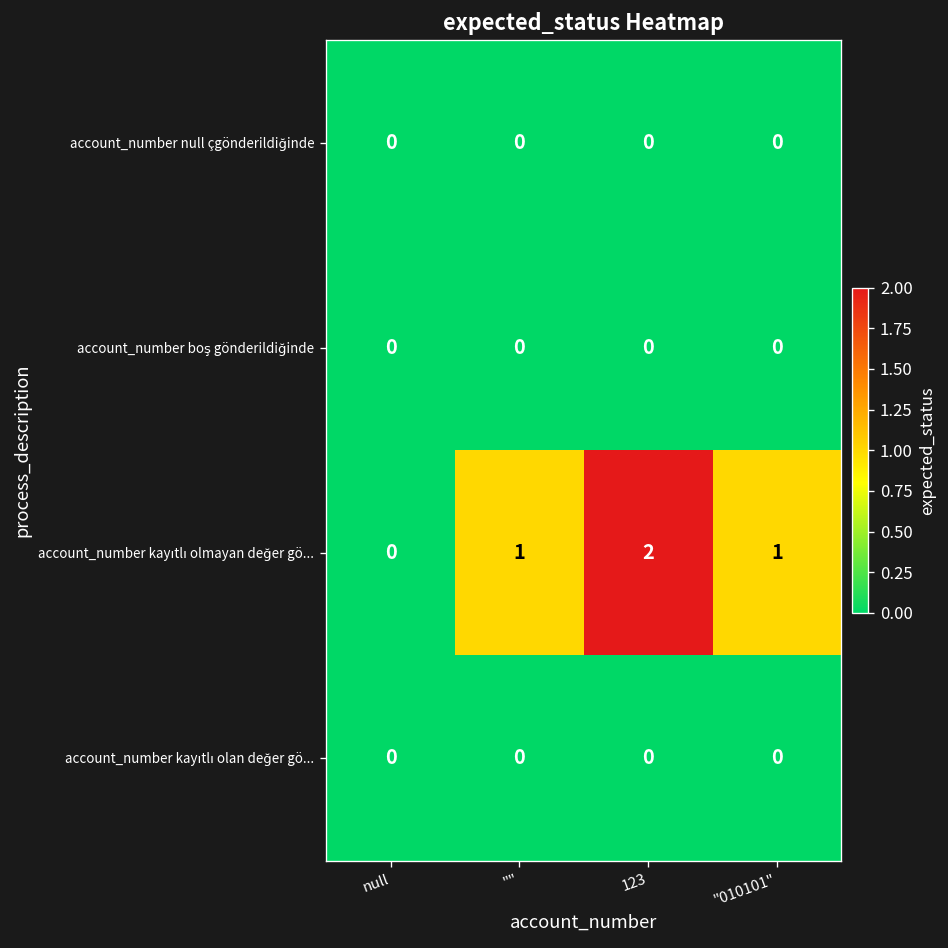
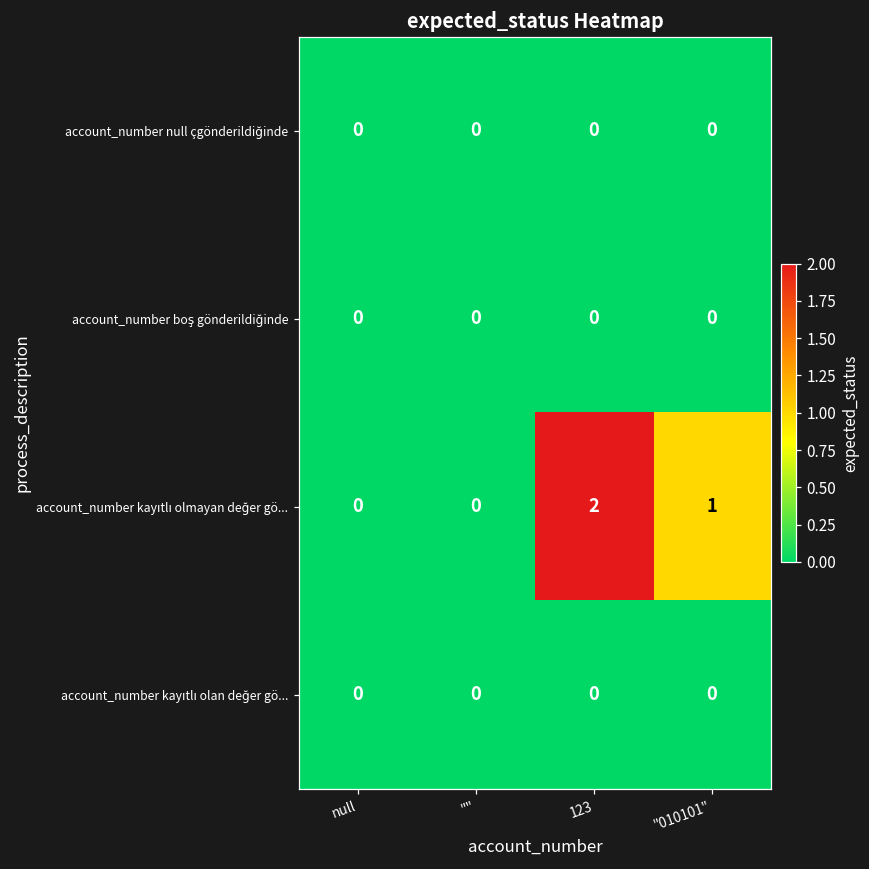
  {
    "account_number null çgönderildiğinde": {
      "null": 0,
      "\"\"": 0,
      "123": 0,
      "\"010101\"": 0
    },
    "account_number boş gönderildiğinde": {
      "null": 0,
      "\"\"": 0,
      "123": 0,
      "\"010101\"": 0
    },
    "account_number kayıtlı olmayan değer gö...": {
      "null": 0,
-     "\"\"": 1,
+     "\"\"": 0,
      "123": 2,
      "\"010101\"": 1
    },
    "account_number kayıtlı olan değer gö...": {
      "null": 0,
      "\"\"": 0,
      "123": 0,
      "\"010101\"": 0
    }
  }
